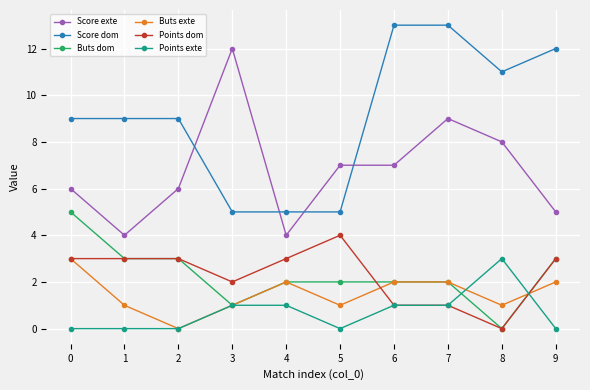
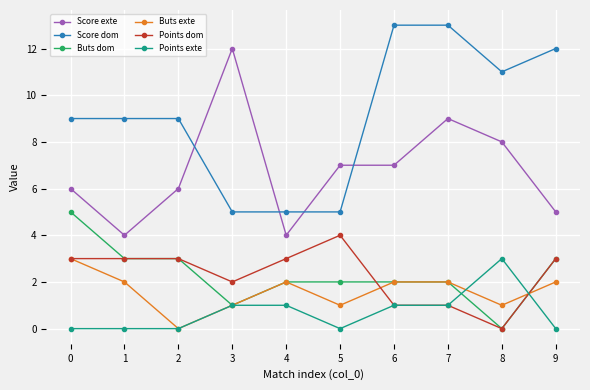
  {
    "Score exte": {
      "0": 6,
      "1": 4,
      "2": 6,
      "3": 12,
      "4": 4,
      "5": 7,
      "6": 7,
      "7": 9,
      "8": 8,
      "9": 5
    },
    "Score dom": {
      "0": 9,
      "1": 9,
      "2": 9,
      "3": 5,
      "4": 5,
      "5": 5,
      "6": 13,
      "7": 13,
      "8": 11,
      "9": 12
    },
    "Buts exte": {
-     "1": 1,
+     "1": 2,
      "5": 1,
      "8": 1,
      "9": 2
    },
    "Points dom": {
      "3": 2,
      "4": 3,
      "5": 4
    }
  }
